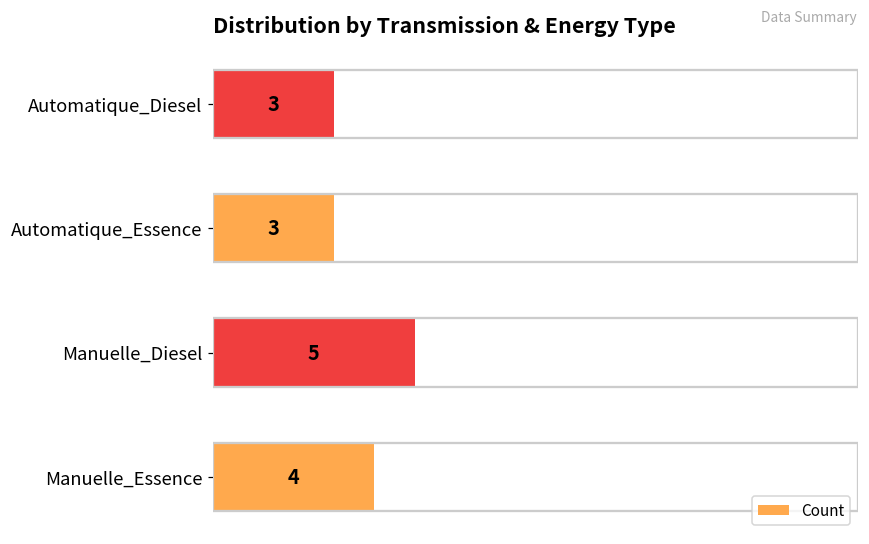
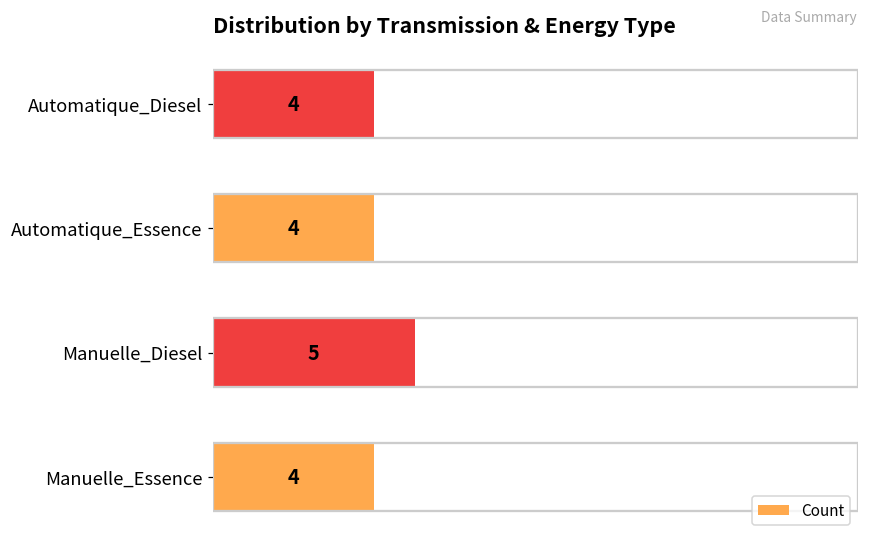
  {
-   "Automatique_Diesel": 3,
-   "Automatique_Essence": 3,
+   "Automatique_Diesel": 4,
+   "Automatique_Essence": 4,
    "Manuelle_Diesel": 5,
    "Manuelle_Essence": 4
  }
